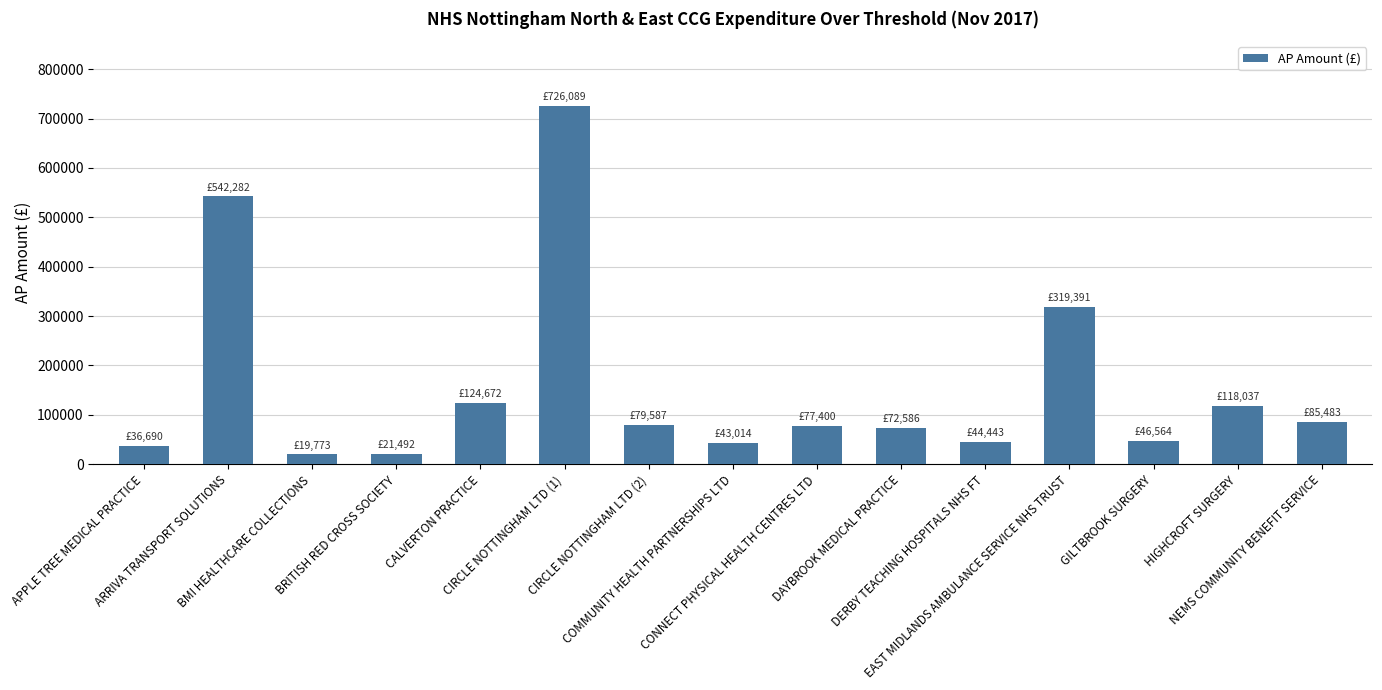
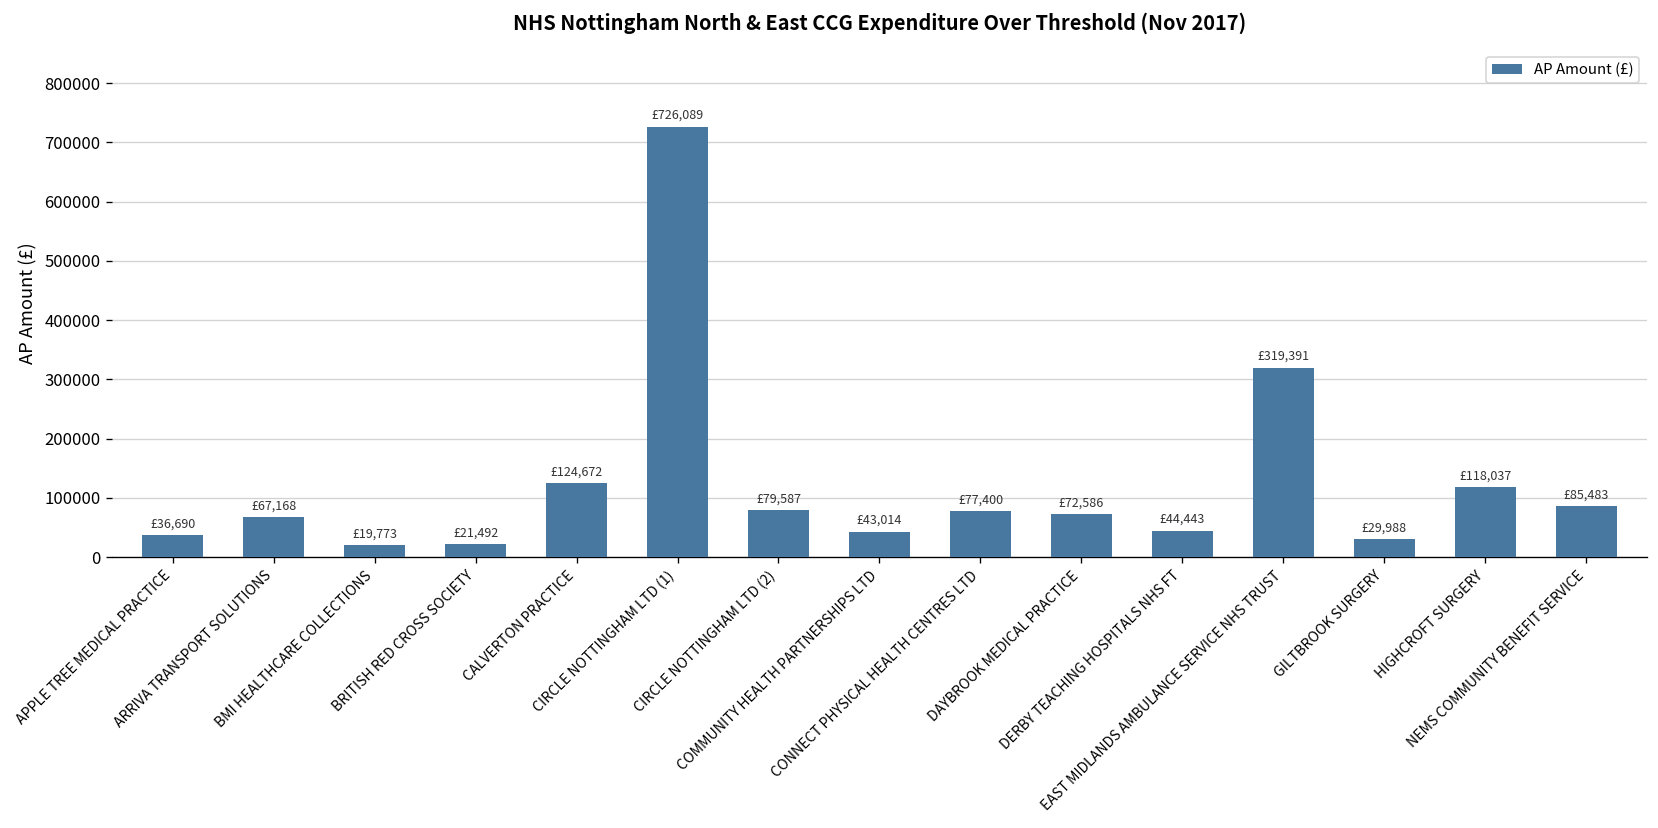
  {
    "APPLE TREE MEDICAL PRACTICE": "£36,690",
-   "ARRIVA TRANSPORT SOLUTIONS": "£542,282",
+   "ARRIVA TRANSPORT SOLUTIONS": "£67,168",
    "BMI HEALTHCARE COLLECTIONS": "£19,773",
    "BRITISH RED CROSS SOCIETY": "£21,492",
    "CALVERTON PRACTICE": "£124,672",
    "CIRCLE NOTTINGHAM LTD (1)": "£726,089",
    "CIRCLE NOTTINGHAM LTD (2)": "£79,587",
    "COMMUNITY HEALTH PARTNERSHIPS LTD": "£43,014",
    "CONNECT PHYSICAL HEALTH CENTRES LTD": "£77,400",
    "DAYBROOK MEDICAL PRACTICE": "£72,586",
    "DERBY TEACHING HOSPITALS NHS FT": "£44,443",
    "EAST MIDLANDS AMBULANCE SERVICE NHS TRUST": "£319,391",
-   "GILTBROOK SURGERY": "£46,564",
+   "GILTBROOK SURGERY": "£29,988",
    "HIGHCROFT SURGERY": "£118,037",
    "NEMS COMMUNITY BENEFIT SERVICE": "£85,483"
  }
